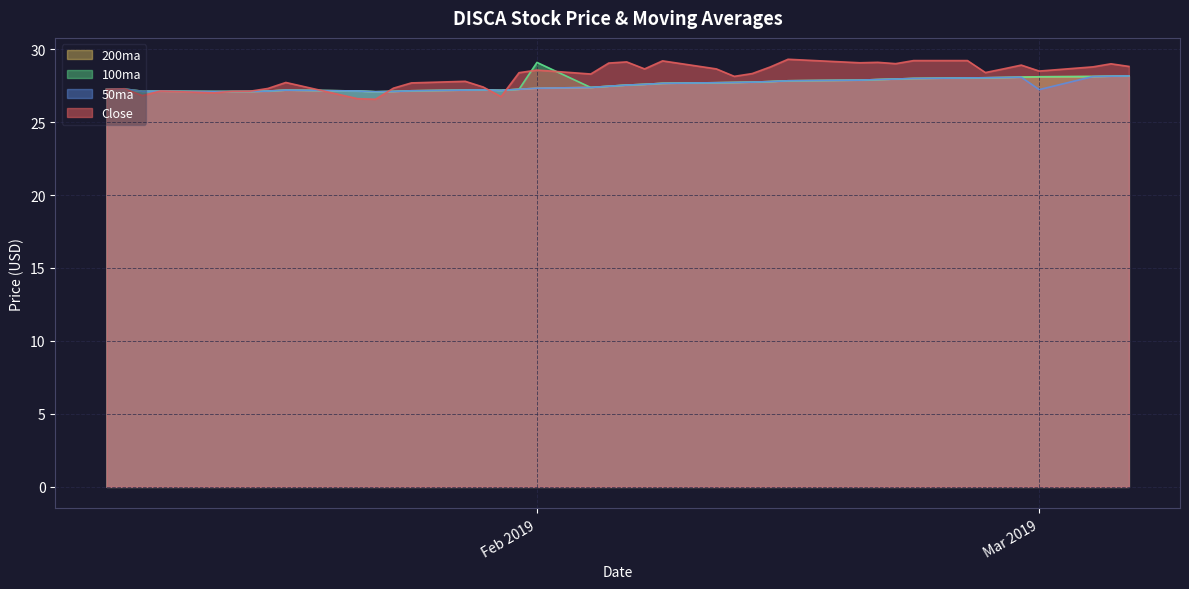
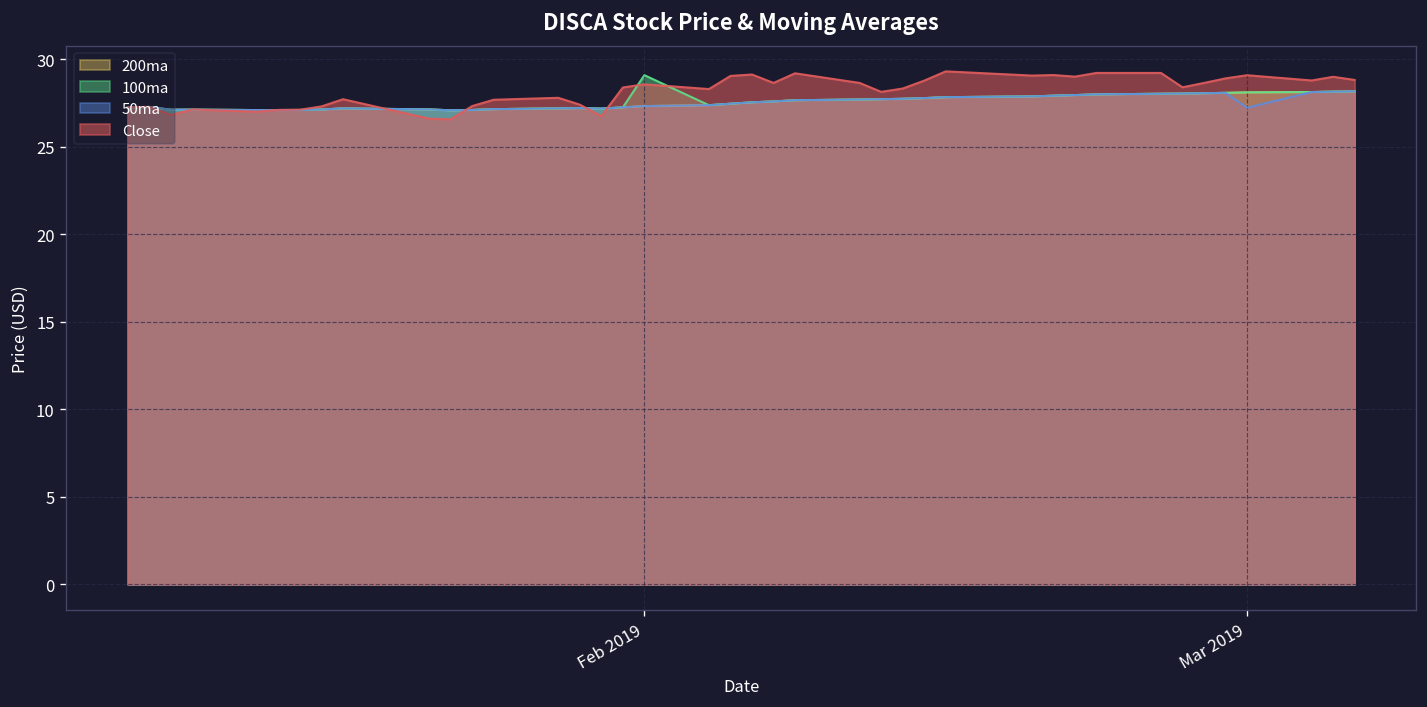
  {
    "100ma": {
      "Feb 2019": 29.1
    },
    "50ma": {
      "Mar 2019": 27.2
    },
    "Close": {
      "Feb 2019": 28.6,
-     "Mar 2019": 28.5
+     "Mar 2019": 29.1
    }
  }
